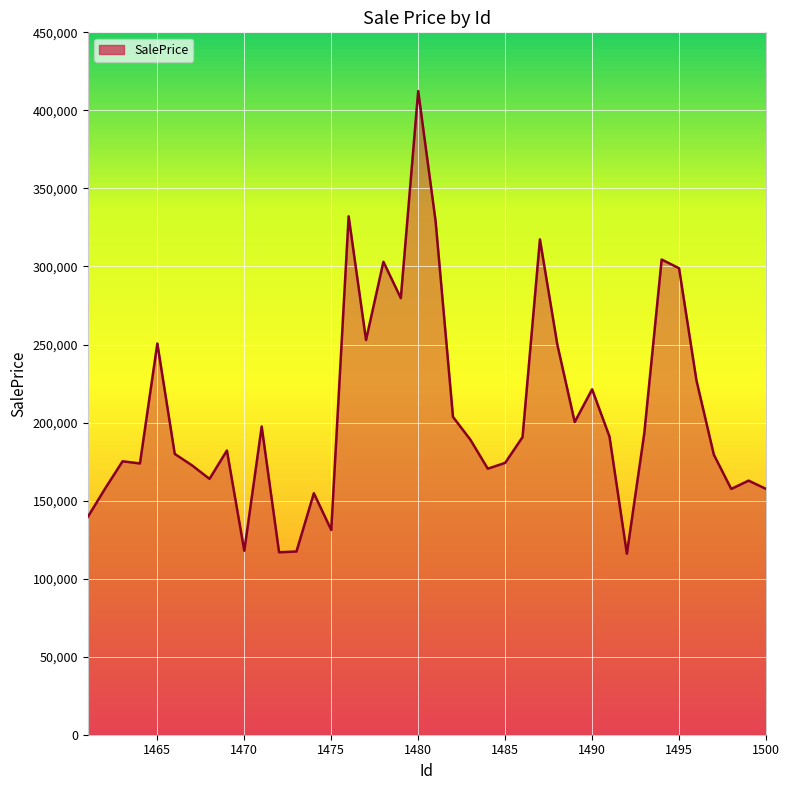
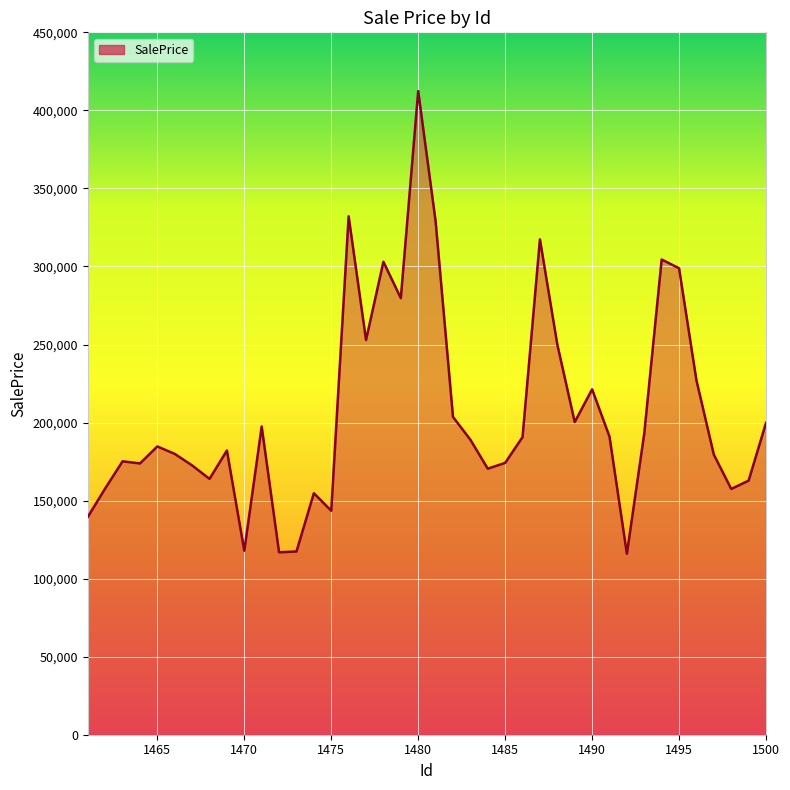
  {
-   "1465": "251,000",
+   "1465": "185,000",
    "1470": "118,000",
-   "1475": "131,000",
+   "1475": "143,000",
    "1480": "412,000",
    "1485": "174,000",
    "1490": "221,000",
    "1495": "299,000",
-   "1500": "157,000"
+   "1500": "200,000"
  }
